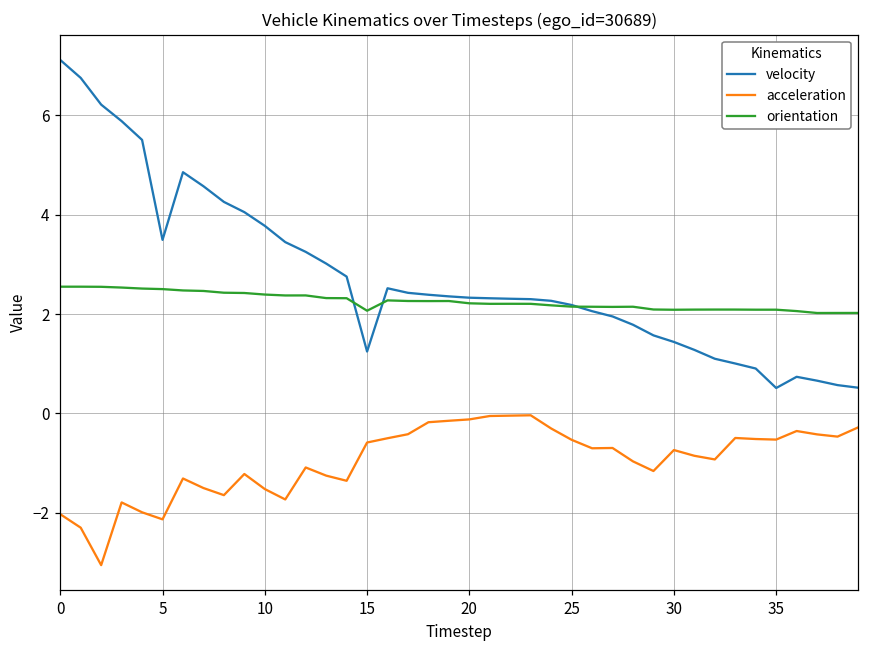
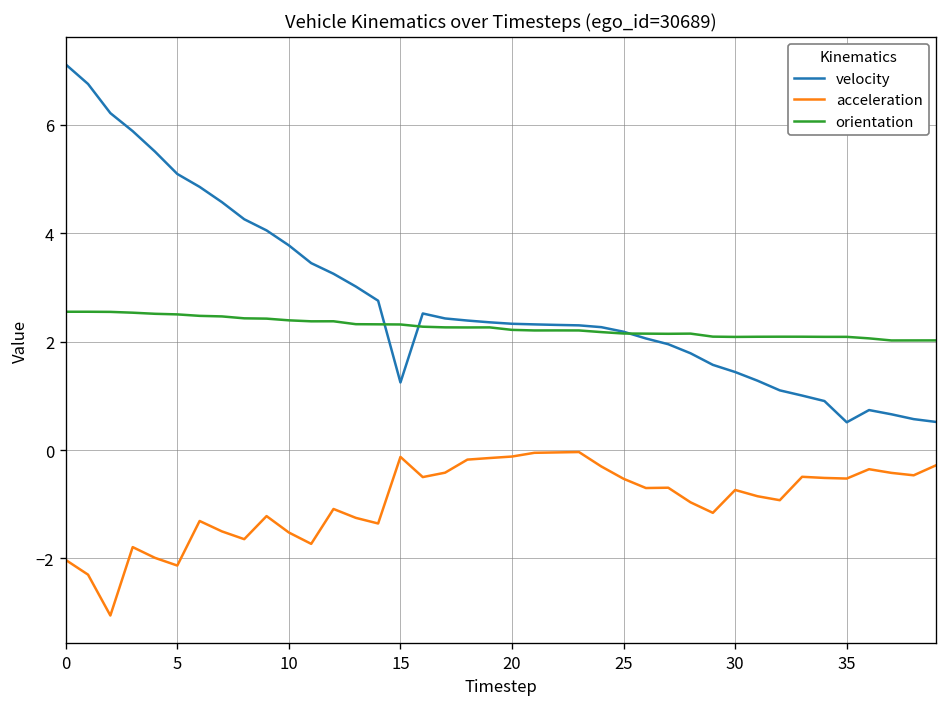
  {
    "velocity": {
      "0": 7.1,
-     "5": 3.5,
+     "5": 5.1,
      "10": 3.8,
      "15": 1.2,
      "20": 2.3,
      "30": 1.4,
      "35": 0.5
    },
    "acceleration": {
      "0": -2.0,
      "5": -2.1,
      "10": -1.5,
-     "15": -0.6,
+     "15": -0.1,
      "20": -0.1,
      "25": -0.5,
      "30": -0.7,
      "35": -0.5
    },
    "orientation": {
      "0": 2.6,
      "5": 2.5,
      "10": 2.4,
-     "15": 2.1,
+     "15": 2.3,
      "20": 2.2,
      "30": 2.1,
      "35": 2.1
    }
  }
